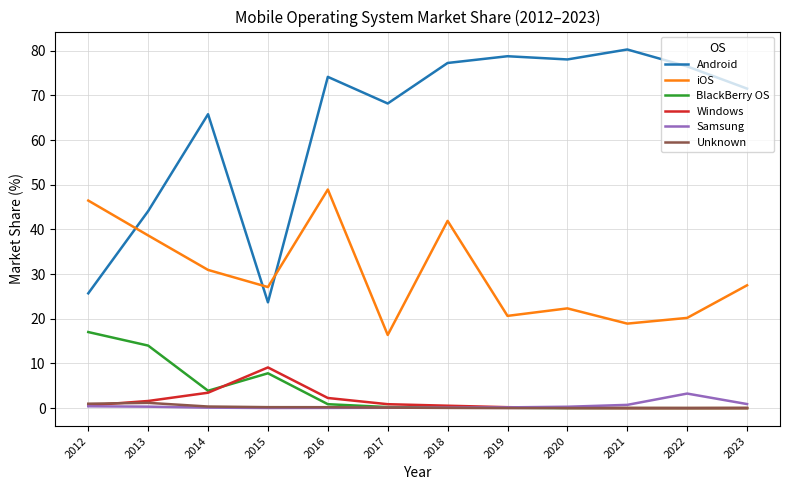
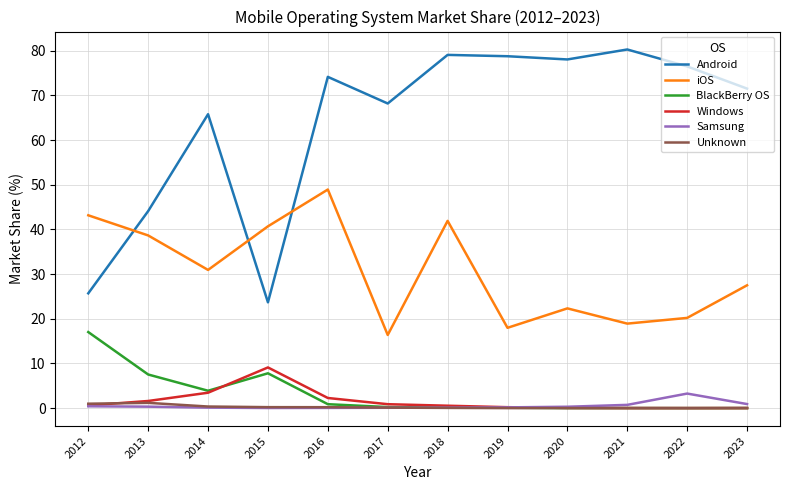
  {
    "Android": {
      "2012": 26,
      "2013": 44,
      "2014": 66,
      "2015": 24,
      "2016": 74,
      "2017": 68,
-     "2018": 77,
+     "2018": 79,
      "2019": 79,
      "2020": 78,
      "2021": 80
    },
    "iOS": {
-     "2012": 46,
+     "2012": 43,
      "2013": 39,
      "2014": 31,
-     "2015": 27,
+     "2015": 41,
      "2016": 49,
      "2017": 16,
      "2018": 42,
-     "2019": 21,
+     "2019": 18,
      "2020": 22,
      "2021": 19,
      "2022": 20,
      "2023": 28
    },
    "BlackBerry OS": {
      "2012": 17,
-     "2013": 14,
+     "2013": 8,
      "2015": 8,
      "2016": 1
    },
    "Windows": {
      "2015": 9,
      "2016": 2,
      "2017": 1
    },
    "Samsung": {
      "2013": 0,
      "2021": 1,
      "2022": 3,
      "2023": 1
    }
  }
